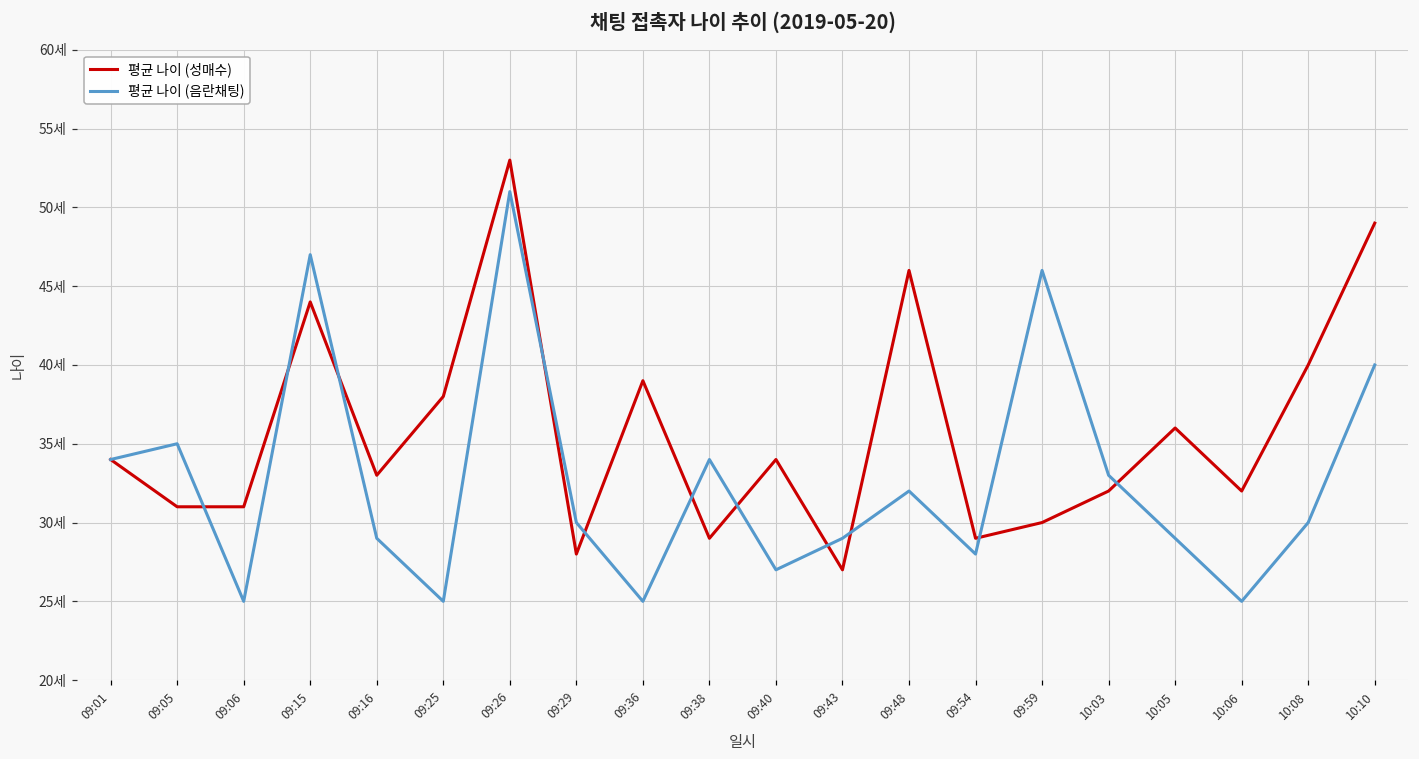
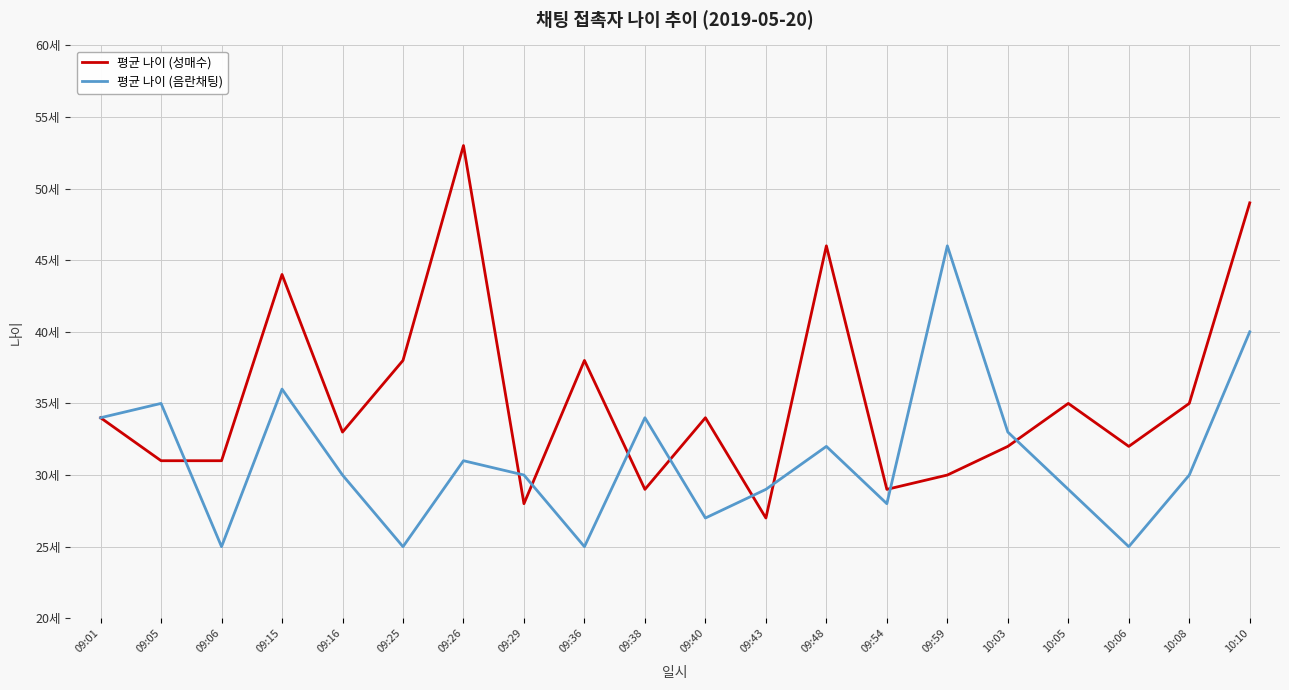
  {
    "평균 나이 (성매수)": {
      "09:05": "31세",
      "09:06": "31세",
      "09:15": "44세",
      "09:16": "33세",
      "09:25": "38세",
      "09:26": "53세",
      "09:29": "28세",
-     "09:36": "39세",
+     "09:36": "38세",
      "09:38": "29세",
      "09:40": "34세",
      "09:43": "27세",
      "09:48": "46세",
      "09:54": "29세",
      "09:59": "30세",
      "10:03": "32세",
-     "10:05": "36세",
+     "10:05": "35세",
      "10:06": "32세",
-     "10:08": "40세",
+     "10:08": "35세",
      "10:10": "49세"
    },
    "평균 나이 (음란채팅)": {
      "09:05": "35세",
      "09:06": "25세",
-     "09:15": "47세",
-     "09:16": "29세",
+     "09:15": "36세",
+     "09:16": "30세",
      "09:25": "25세",
-     "09:26": "51세",
+     "09:26": "31세",
      "09:29": "30세",
      "09:36": "25세",
      "09:38": "34세",
      "09:40": "27세",
      "09:43": "29세",
      "09:48": "32세",
      "09:54": "28세",
      "09:59": "46세",
      "10:03": "33세",
      "10:05": "29세",
      "10:06": "25세",
      "10:08": "30세",
      "10:10": "40세"
    }
  }
